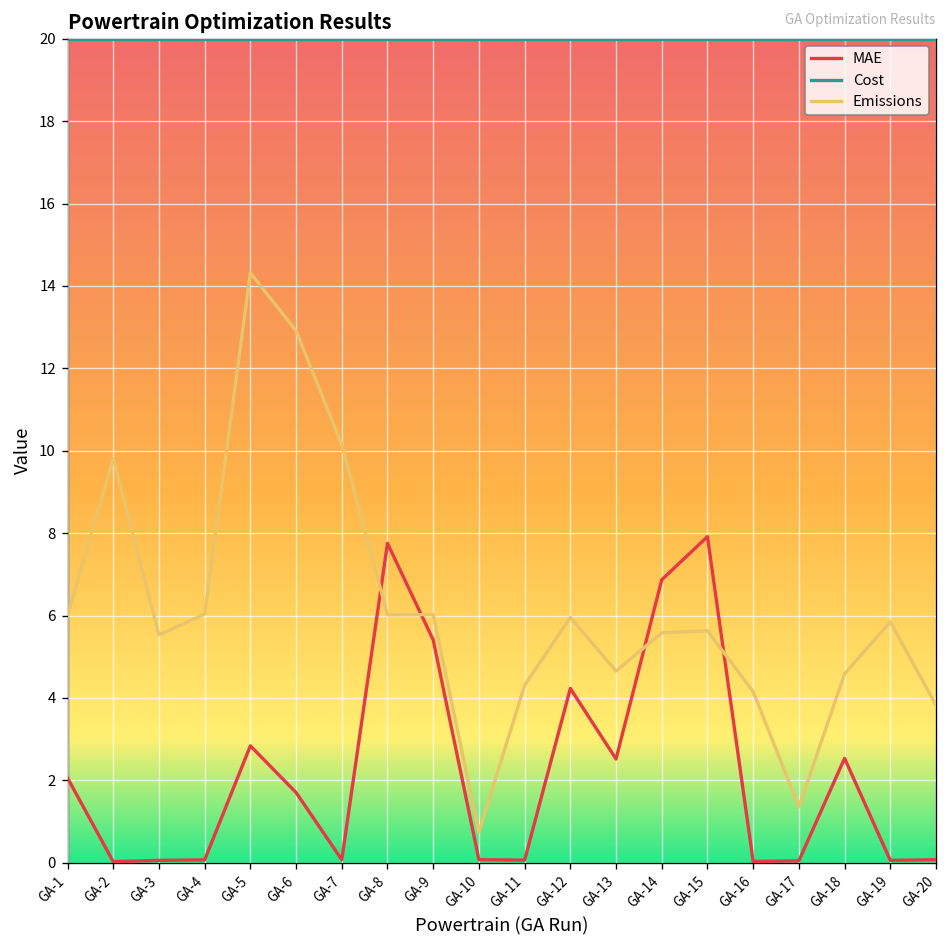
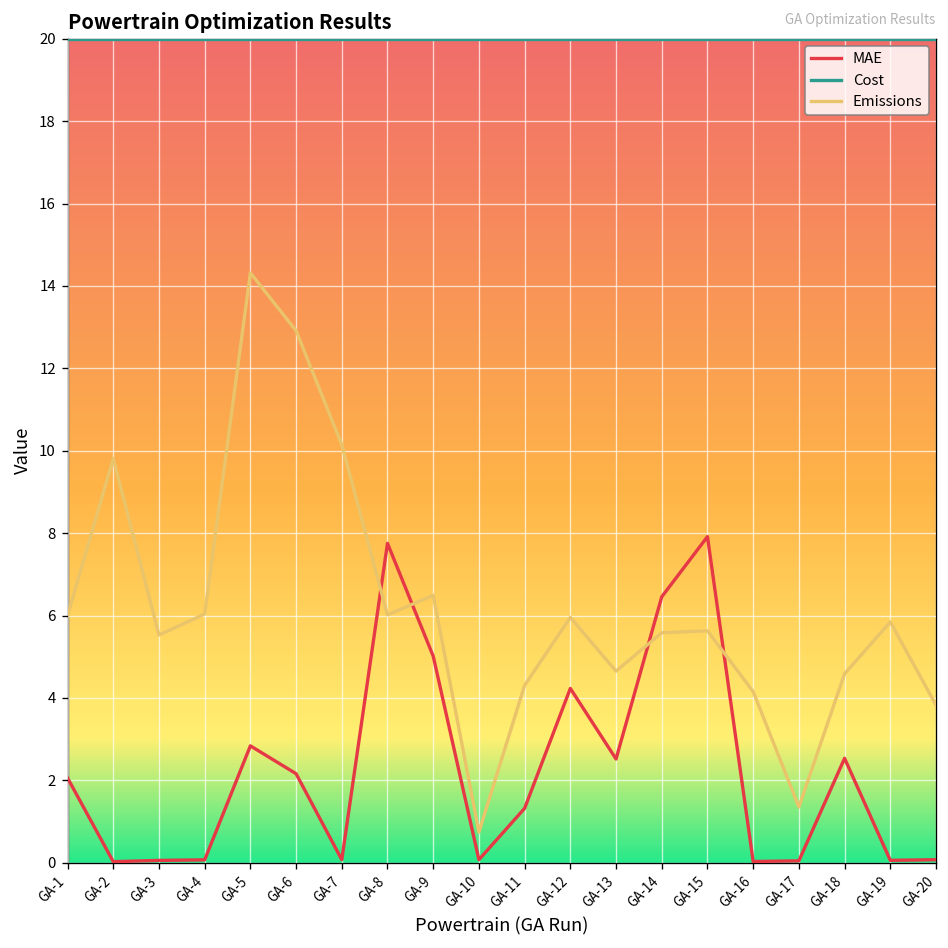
  {
    "MAE": {
      "GA-1": 2.1,
      "GA-2": 0.0,
      "GA-3": 0.1,
      "GA-4": 0.1,
      "GA-5": 2.8,
-     "GA-6": 1.7,
+     "GA-6": 2.2,
      "GA-7": 0.1,
      "GA-8": 7.8,
-     "GA-9": 5.4,
+     "GA-9": 5.0,
      "GA-10": 0.1,
-     "GA-11": 0.1,
+     "GA-11": 1.3,
      "GA-12": 4.2,
      "GA-13": 2.5,
-     "GA-14": 6.9,
+     "GA-14": 6.5,
      "GA-15": 7.9,
      "GA-16": 0.0,
      "GA-17": 0.0,
      "GA-18": 2.5,
      "GA-19": 0.1,
      "GA-20": 0.1
    },
    "Cost": {
      "GA-1": 20.0,
      "GA-2": 20.0,
      "GA-3": 20.0,
      "GA-4": 20.0,
      "GA-5": 20.0,
      "GA-6": 20.0,
      "GA-7": 20.0,
      "GA-8": 20.0,
      "GA-9": 20.0,
      "GA-10": 20.0,
      "GA-11": 20.0,
      "GA-12": 20.0,
      "GA-13": 20.0,
      "GA-14": 20.0,
      "GA-15": 20.0,
      "GA-16": 20.0,
      "GA-17": 20.0,
      "GA-18": 20.0,
      "GA-19": 20.0,
      "GA-20": 20.0
    },
    "Emissions": {
      "GA-1": 6.0,
      "GA-2": 9.8,
      "GA-3": 5.5,
      "GA-4": 6.0,
      "GA-5": 14.3,
      "GA-6": 12.9,
      "GA-7": 10.1,
      "GA-8": 6.0,
-     "GA-9": 6.0,
+     "GA-9": 6.5,
      "GA-10": 0.7,
      "GA-11": 4.3,
      "GA-12": 6.0,
      "GA-13": 4.7,
      "GA-14": 5.6,
      "GA-15": 5.6,
      "GA-16": 4.2,
      "GA-17": 1.4,
      "GA-18": 4.6,
      "GA-19": 5.8,
      "GA-20": 3.8
    }
  }
